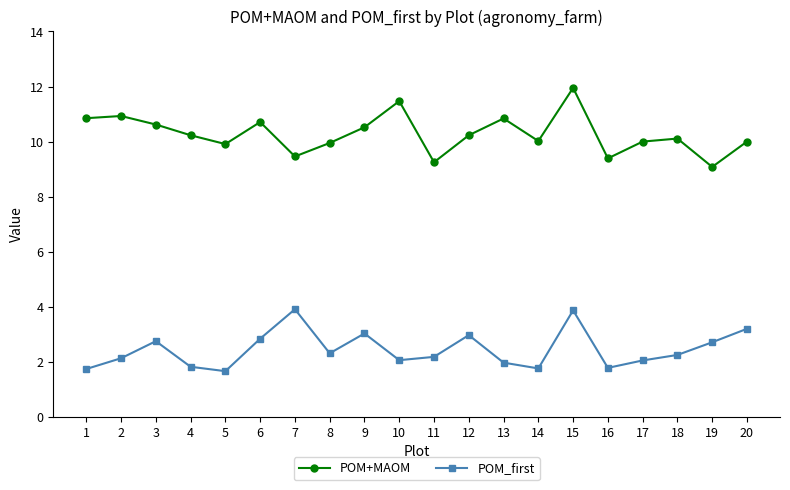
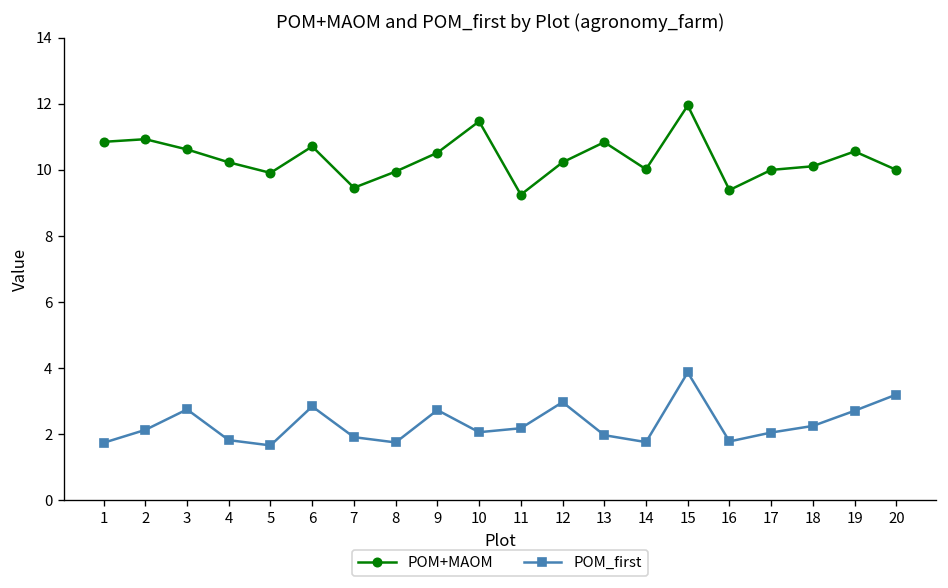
  {
    "POM+MAOM": {
      "1": 10.9,
      "2": 10.9,
      "3": 10.6,
      "4": 10.2,
      "5": 9.9,
      "6": 10.7,
      "7": 9.5,
      "8": 10.0,
      "9": 10.5,
      "10": 11.5,
      "11": 9.3,
      "12": 10.2,
      "13": 10.8,
      "14": 10.0,
      "15": 12.0,
      "16": 9.4,
      "17": 10.0,
      "18": 10.1,
-     "19": 9.1,
+     "19": 10.6,
      "20": 10.0
    },
    "POM_first": {
      "1": 1.7,
      "2": 2.1,
      "3": 2.8,
      "4": 1.8,
      "5": 1.7,
      "6": 2.8,
-     "7": 3.9,
-     "8": 2.3,
-     "9": 3.0,
+     "7": 1.9,
+     "8": 1.8,
+     "9": 2.7,
      "10": 2.1,
      "11": 2.2,
      "12": 3.0,
      "13": 2.0,
      "14": 1.8,
      "15": 3.9,
      "16": 1.8,
      "17": 2.1,
      "18": 2.3,
      "19": 2.7,
      "20": 3.2
    }
  }
